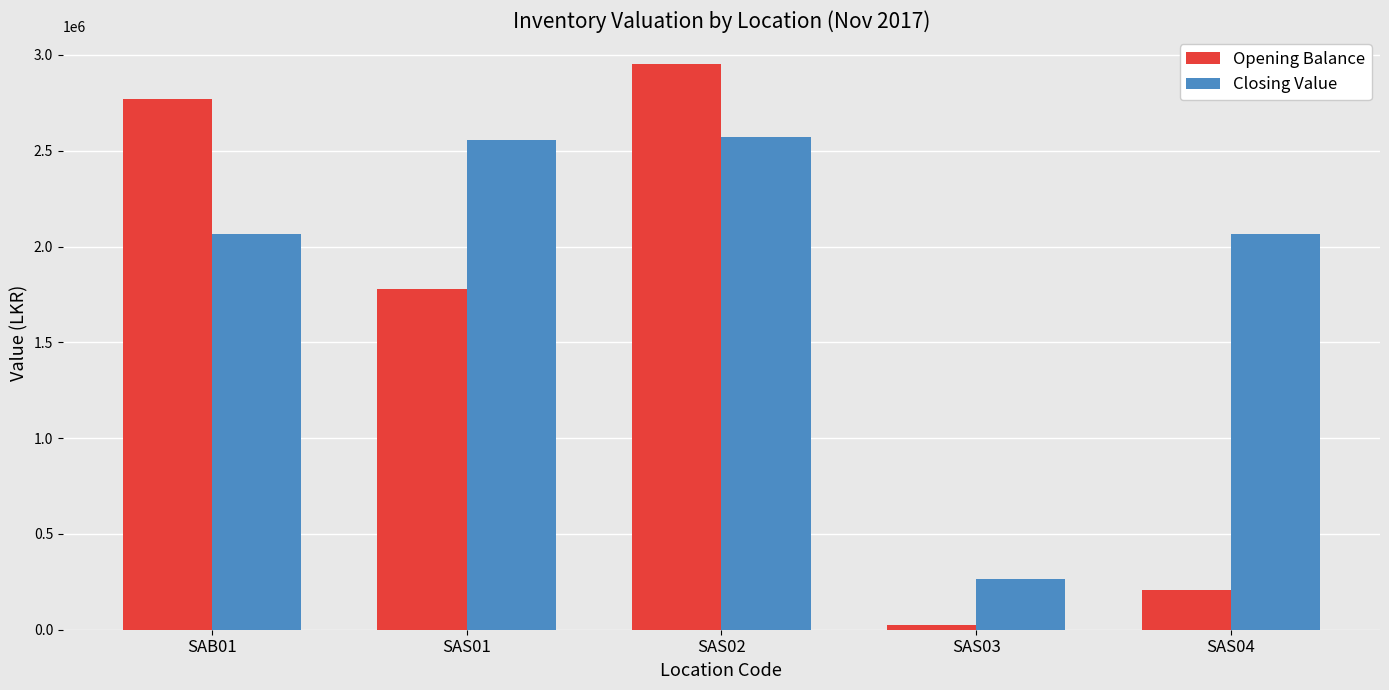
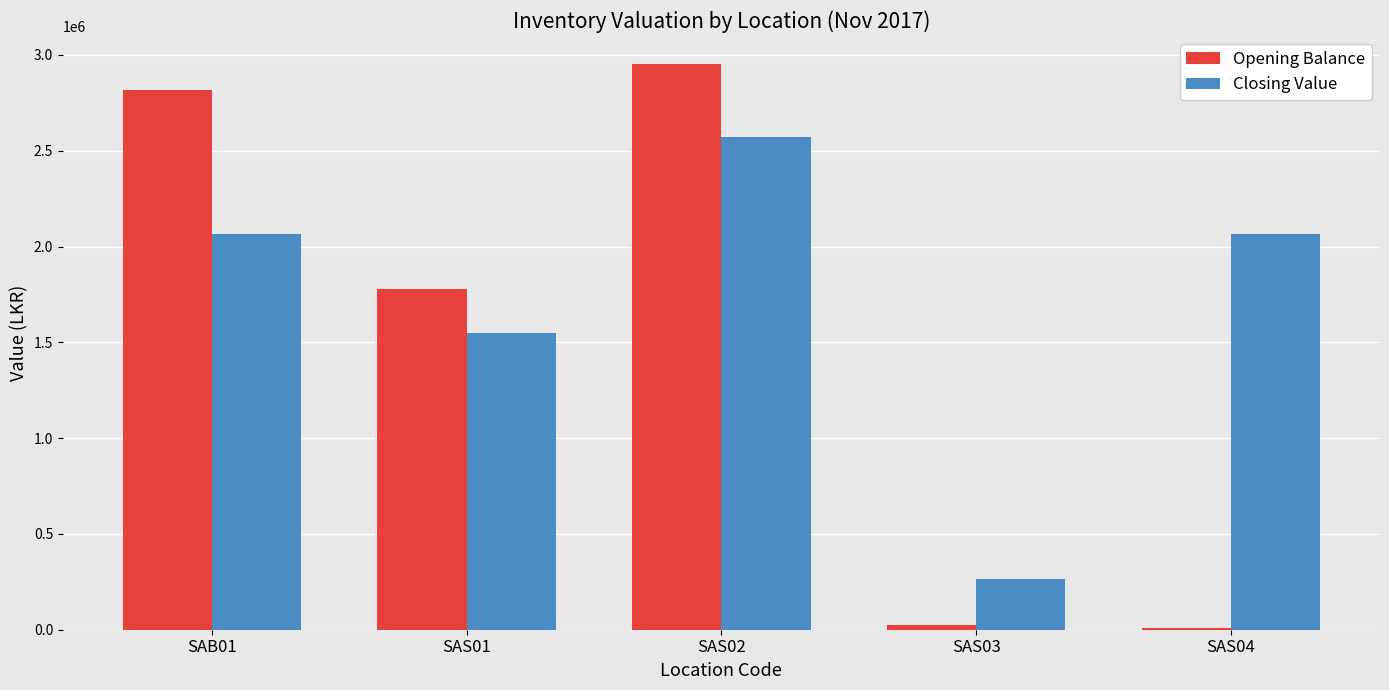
  {
    "Opening Balance": {
-     "SAB01": 2770000,
+     "SAB01": 2820000,
      "SAS01": 1780000,
      "SAS02": 2950000,
      "SAS03": 30000,
-     "SAS04": 210000
+     "SAS04": 10000
    },
    "Closing Value": {
      "SAB01": 2070000,
-     "SAS01": 2550000,
+     "SAS01": 1550000,
      "SAS02": 2570000,
      "SAS03": 270000,
      "SAS04": 2060000
    }
  }
